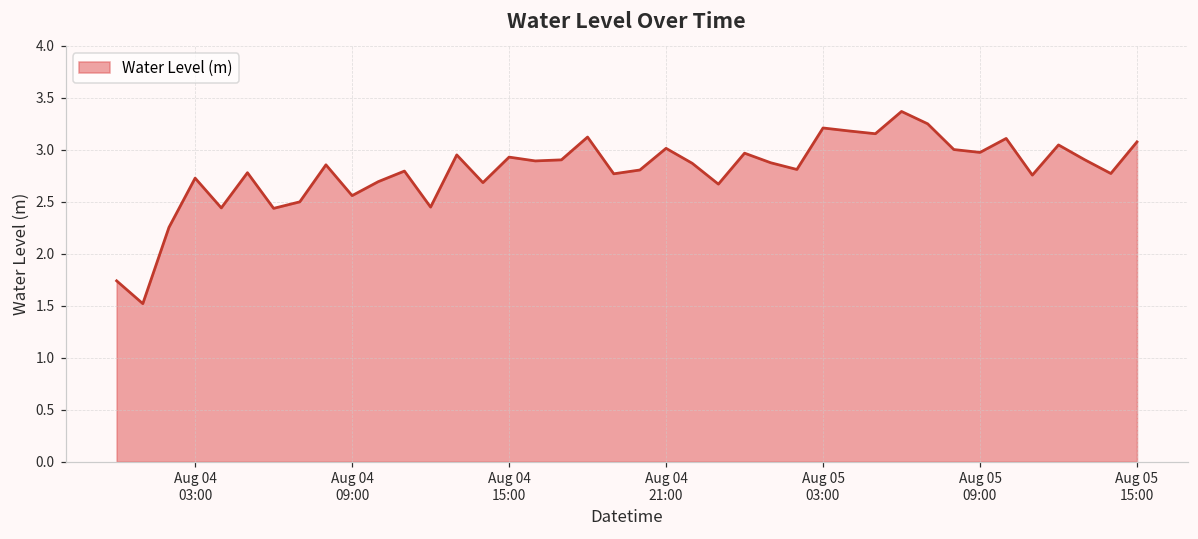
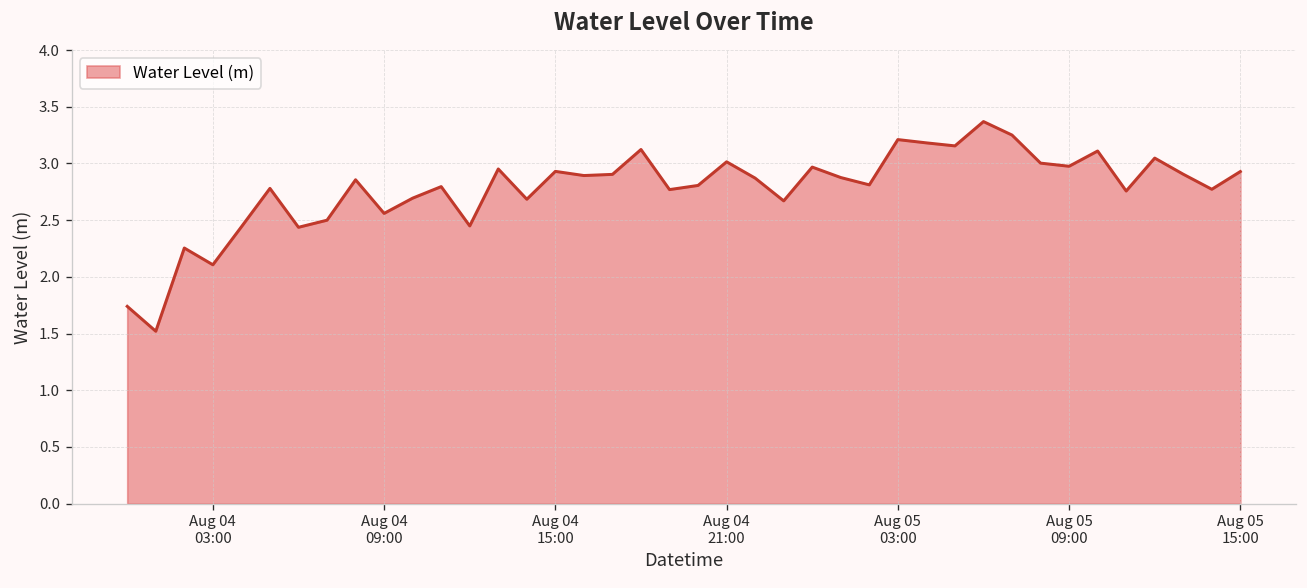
  {
-   "Aug 04 03:00": 2.7,
+   "Aug 04 03:00": 2.1,
    "Aug 04 09:00": 2.6,
    "Aug 04 15:00": 2.9,
    "Aug 04 21:00": 3.0,
    "Aug 05 03:00": 3.2,
    "Aug 05 09:00": 3.0,
-   "Aug 05 15:00": 3.1
+   "Aug 05 15:00": 2.9
  }
